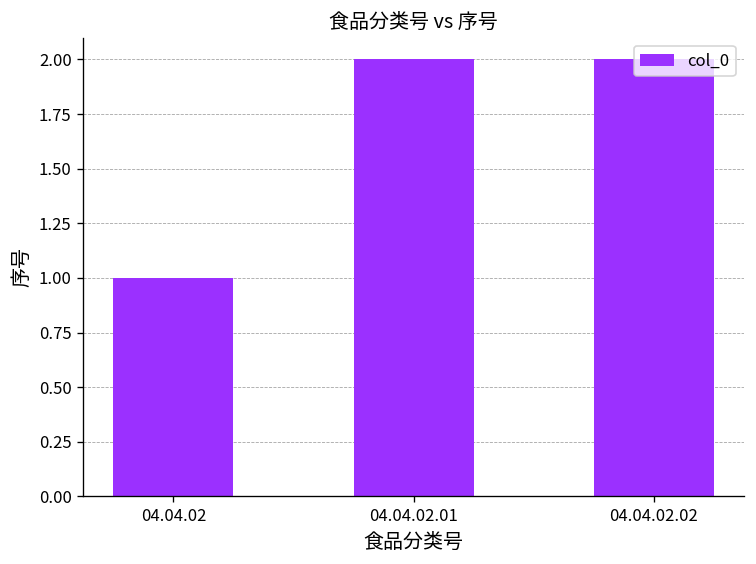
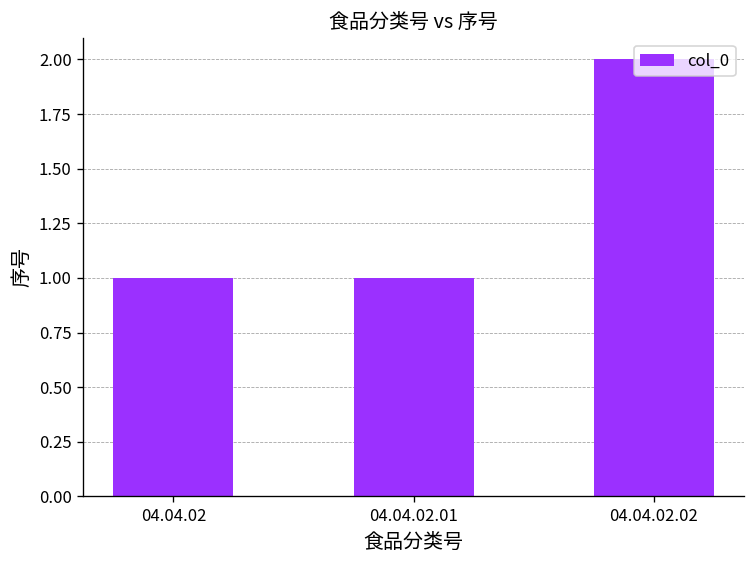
  {
    "04.04.02": 1,
-   "04.04.02.01": 2
+   "04.04.02.01": 1
  }
